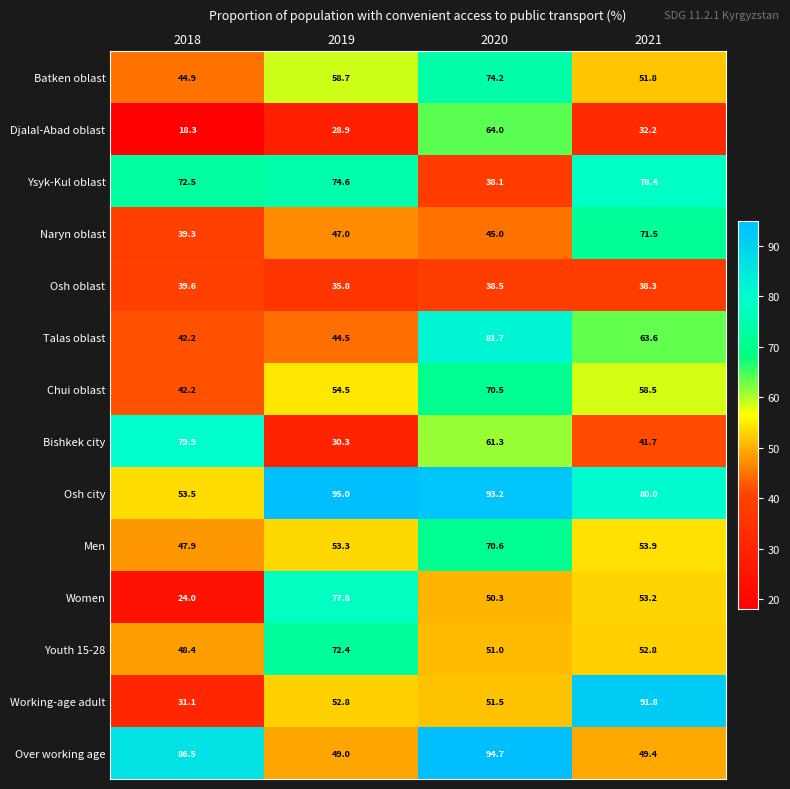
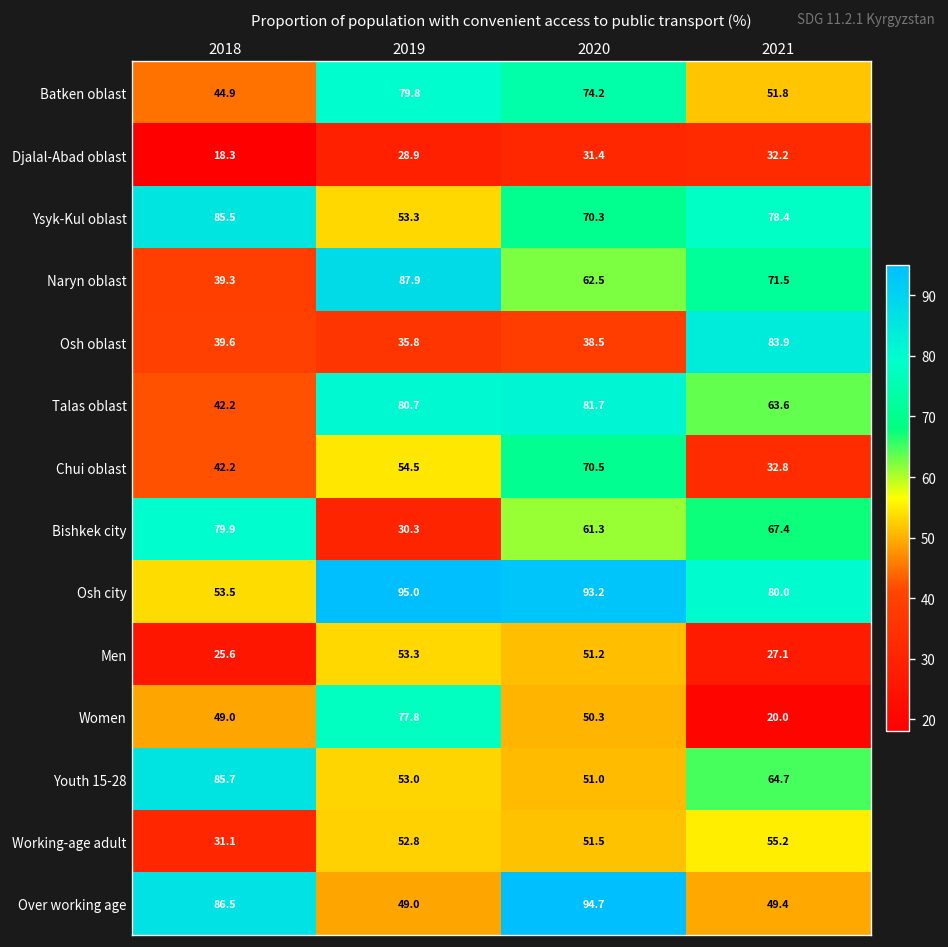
  {
    "Batken oblast": {
      "2018": 44.9,
-     "2019": 58.7,
+     "2019": 79.8,
      "2020": 74.2,
      "2021": 51.8
    },
    "Djalal-Abad oblast": {
      "2018": 18.3,
      "2019": 28.9,
-     "2020": 64.0,
+     "2020": 31.4,
      "2021": 32.2
    },
    "Ysyk-Kul oblast": {
-     "2018": 72.5,
-     "2019": 74.6,
-     "2020": 38.1,
+     "2018": 85.5,
+     "2019": 53.3,
+     "2020": 70.3,
      "2021": 78.4
    },
    "Naryn oblast": {
      "2018": 39.3,
-     "2019": 47.0,
-     "2020": 45.0,
+     "2019": 87.9,
+     "2020": 62.5,
      "2021": 71.5
    },
    "Osh oblast": {
      "2018": 39.6,
      "2019": 35.8,
      "2020": 38.5,
-     "2021": 38.3
+     "2021": 83.9
    },
    "Talas oblast": {
      "2018": 42.2,
-     "2019": 44.5,
+     "2019": 80.7,
      "2020": 81.7,
      "2021": 63.6
    },
    "Chui oblast": {
      "2018": 42.2,
      "2019": 54.5,
      "2020": 70.5,
-     "2021": 58.5
+     "2021": 32.8
    },
    "Bishkek city": {
      "2018": 79.9,
      "2019": 30.3,
      "2020": 61.3,
-     "2021": 41.7
+     "2021": 67.4
    },
    "Osh city": {
      "2018": 53.5,
      "2019": 95.0,
      "2020": 93.2,
      "2021": 80.0
    },
    "Men": {
-     "2018": 47.9,
+     "2018": 25.6,
      "2019": 53.3,
-     "2020": 70.6,
-     "2021": 53.9
+     "2020": 51.2,
+     "2021": 27.1
    },
    "Women": {
-     "2018": 24.0,
+     "2018": 49.0,
      "2019": 77.8,
      "2020": 50.3,
-     "2021": 53.2
+     "2021": 20.0
    },
    "Youth 15-28": {
-     "2018": 48.4,
-     "2019": 72.4,
+     "2018": 85.7,
+     "2019": 53.0,
      "2020": 51.0,
-     "2021": 52.8
+     "2021": 64.7
    },
    "Working-age adult": {
      "2018": 31.1,
      "2019": 52.8,
      "2020": 51.5,
-     "2021": 91.8
+     "2021": 55.2
    },
    "Over working age": {
      "2018": 86.5,
      "2019": 49.0,
      "2020": 94.7,
      "2021": 49.4
    }
  }
